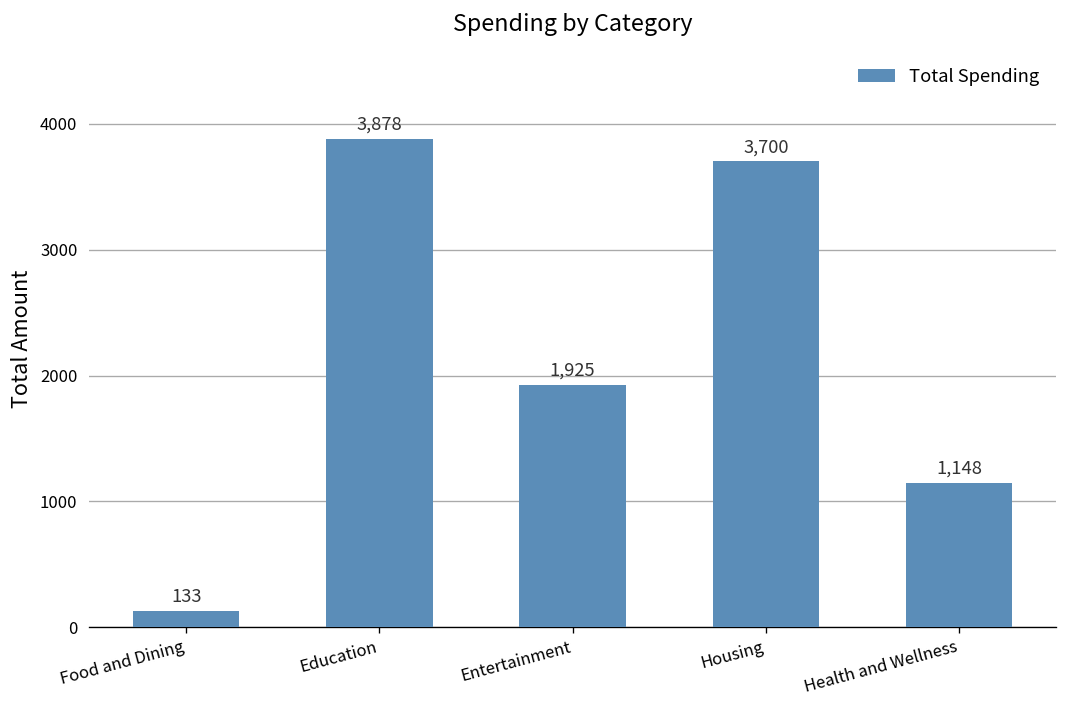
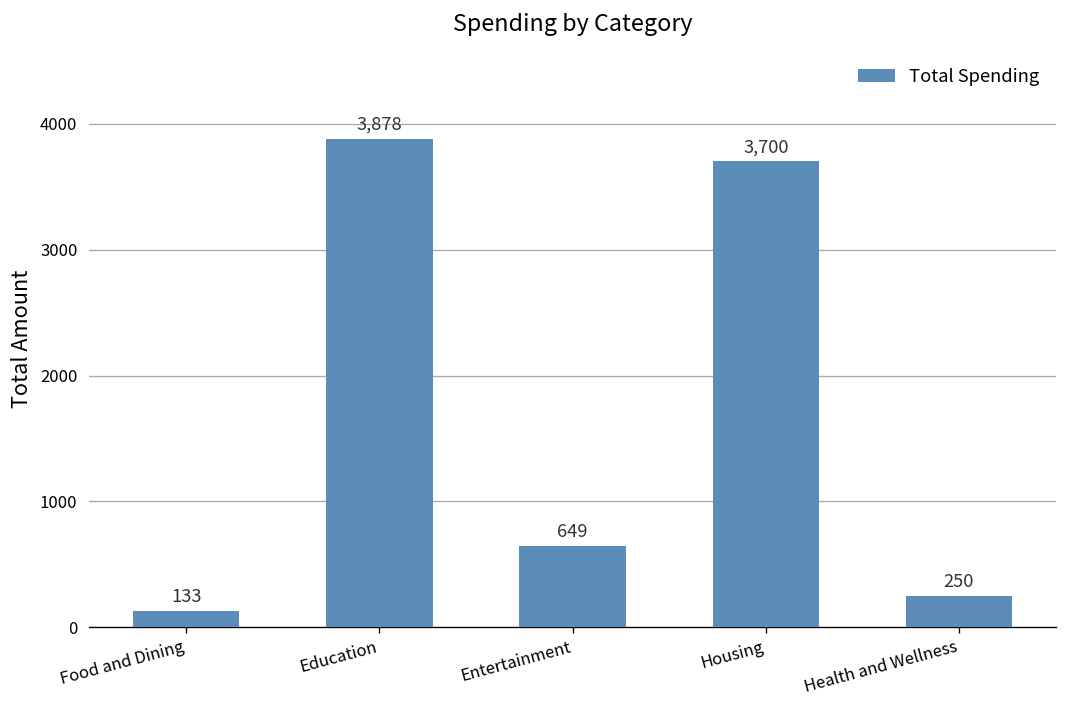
  {
    "Food and Dining": "133",
    "Education": "3,878",
-   "Entertainment": "1,925",
+   "Entertainment": "649",
    "Housing": "3,700",
-   "Health and Wellness": "1,148"
+   "Health and Wellness": "250"
  }
